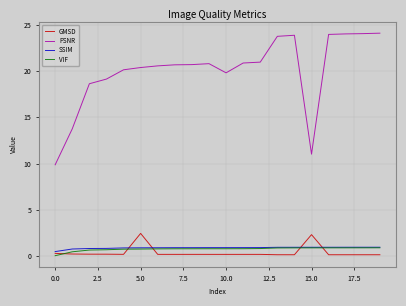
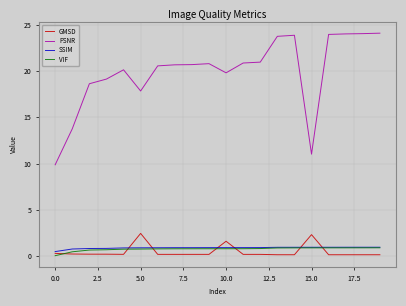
  {
    "GMSD": {
      "5.0": 2,
-     "10.0": 0,
+     "10.0": 2,
      "15.0": 2
    },
    "PSNR": {
      "0.0": 10,
-     "5.0": 20,
+     "5.0": 18,
      "10.0": 20,
      "15.0": 11
    }
  }
